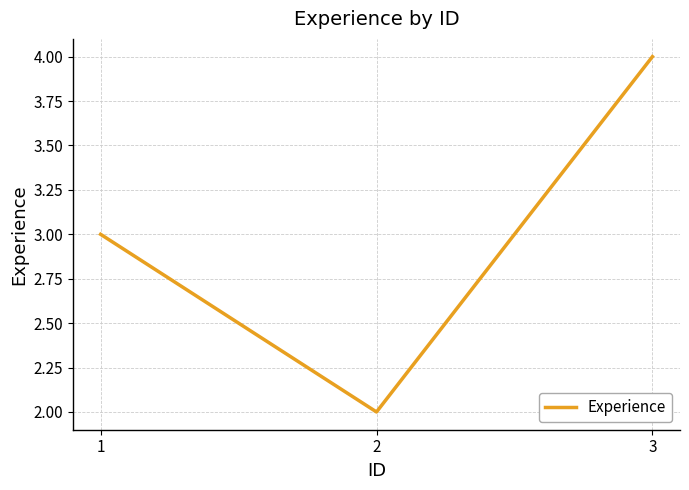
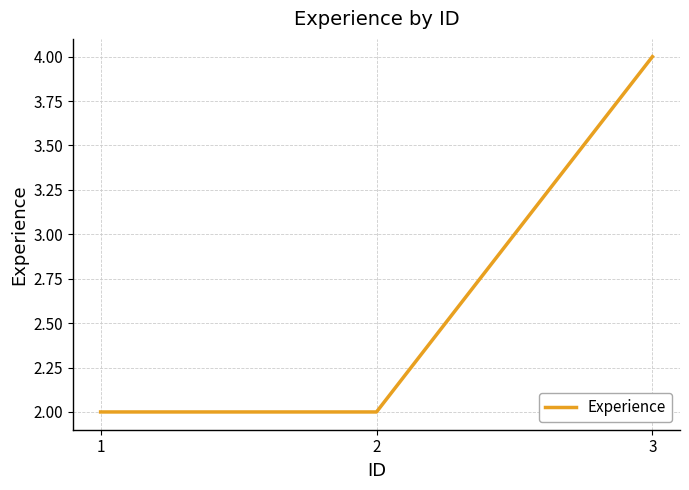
  {
-   "1": 3,
+   "1": 2,
    "2": 2,
    "3": 4
  }
